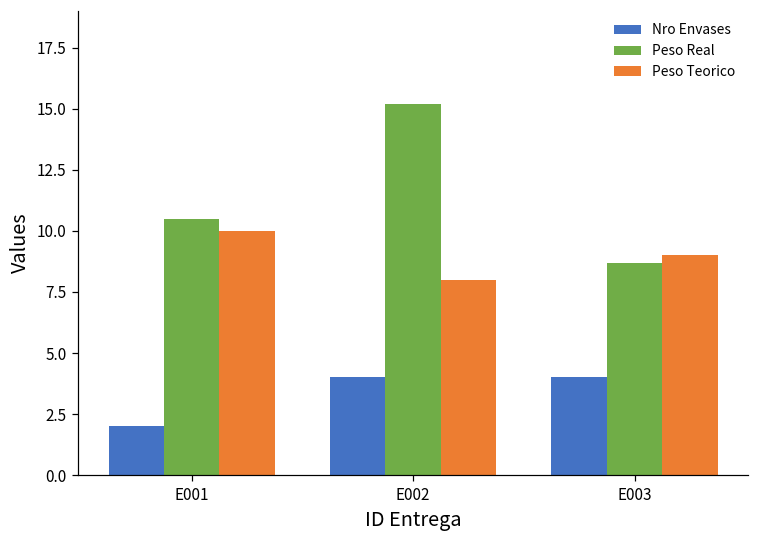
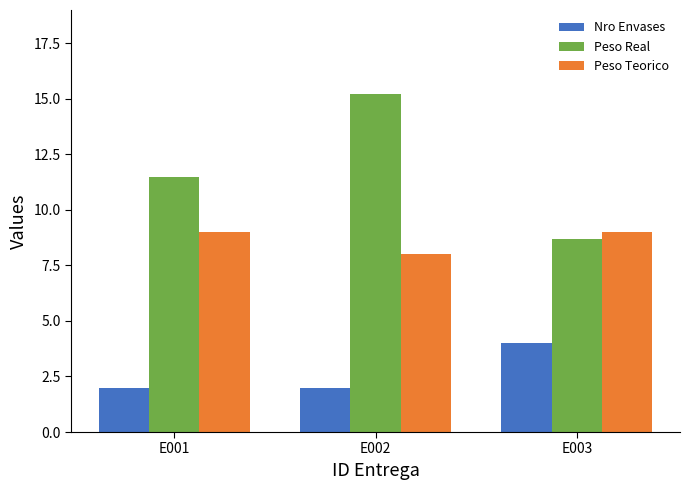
  {
    "Nro Envases": {
      "E001": 2,
-     "E002": 4,
+     "E002": 2,
      "E003": 4
    },
    "Peso Real": {
-     "E001": 10.5,
+     "E001": 11.5,
      "E002": 15.2,
      "E003": 8.7
    },
    "Peso Teorico": {
-     "E001": 10,
+     "E001": 9,
      "E002": 8,
      "E003": 9
    }
  }
